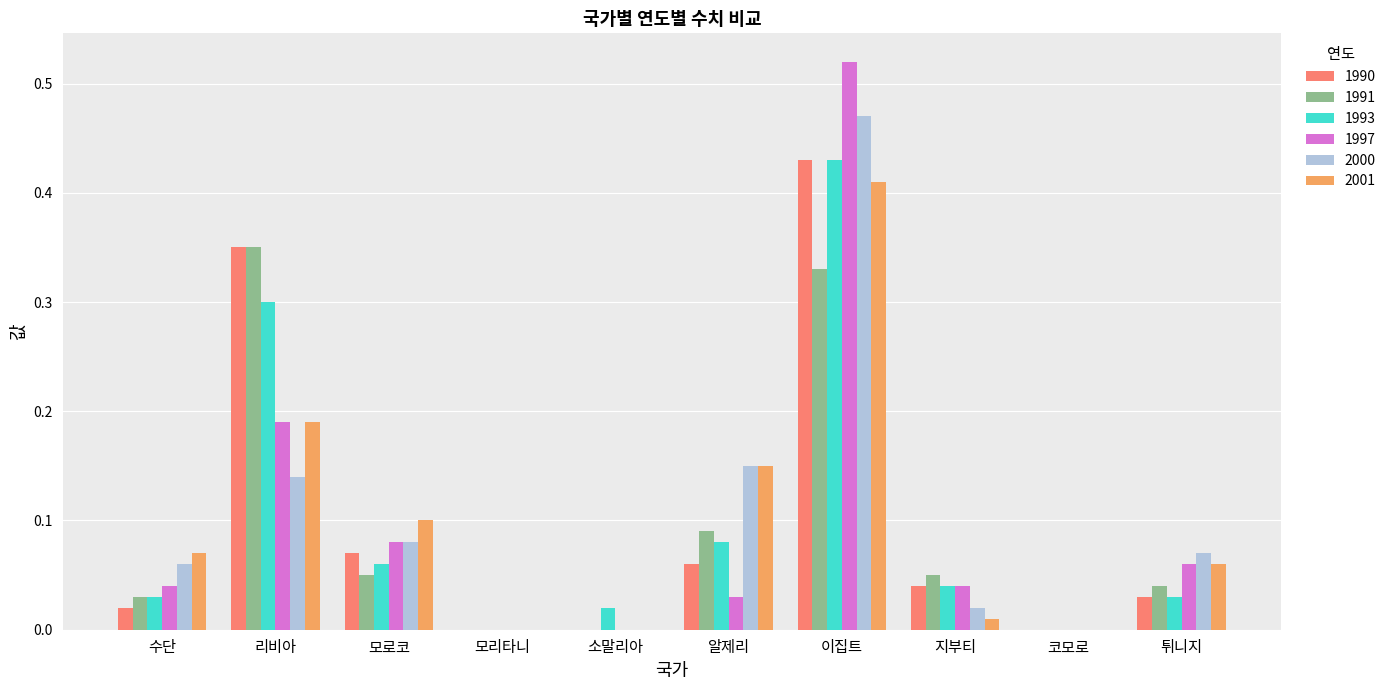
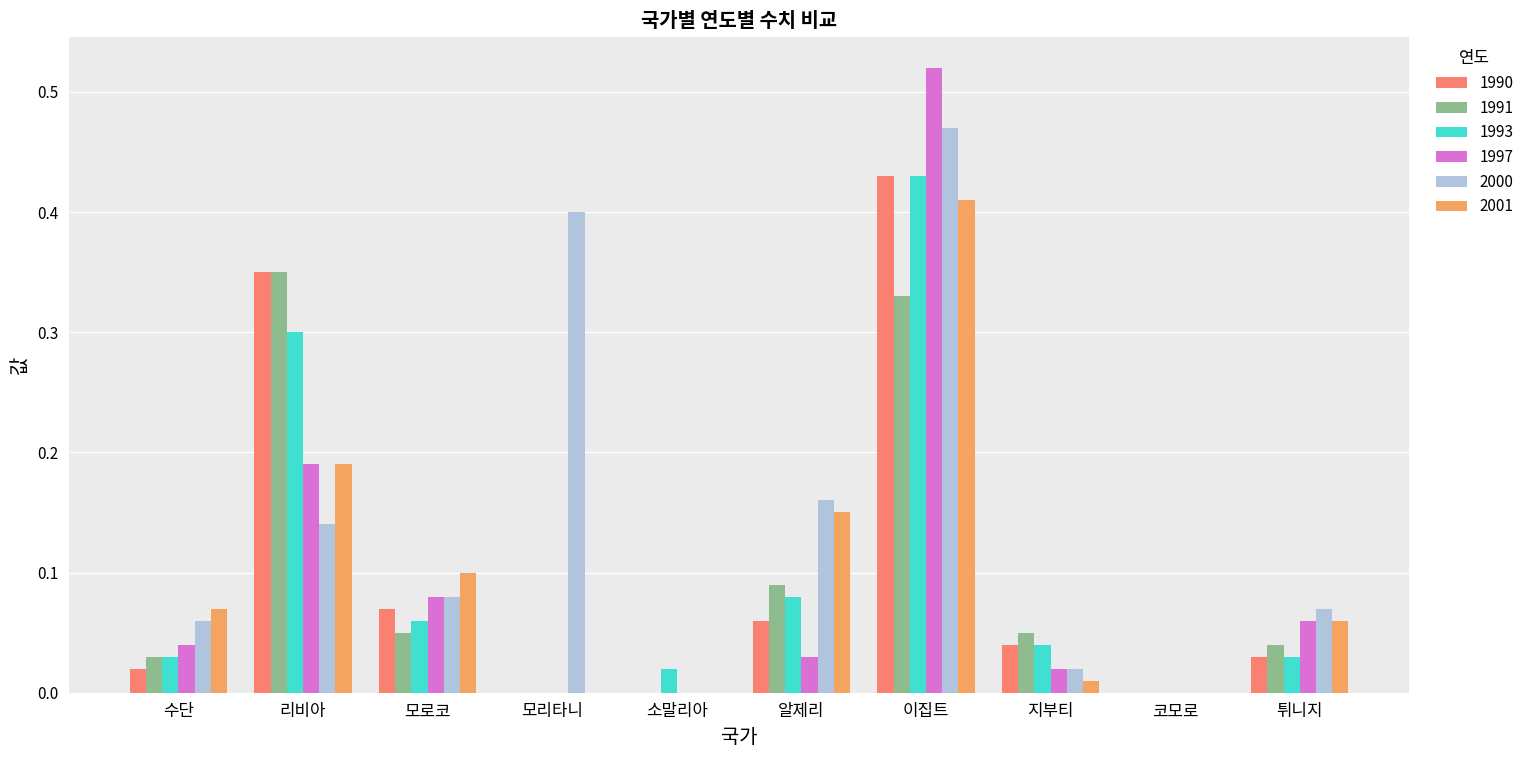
  {
    "1991": {
      "수단": 0.03,
      "리비아": 0.35,
      "모로코": 0.05,
      "모리타니": 0.00,
      "소말리아": 0.00,
      "알제리": 0.09,
      "이집트": 0.33,
      "지부티": 0.05,
      "코모로": 0.00,
      "튀니지": 0.04
    },
    "1993": {
      "수단": 0.03,
      "리비아": 0.30,
      "모로코": 0.06,
      "모리타니": 0.00,
      "소말리아": 0.02,
      "알제리": 0.08,
      "이집트": 0.43,
      "지부티": 0.04,
      "코모로": 0.00,
      "튀니지": 0.03
    },
    "1997": {
      "수단": 0.04,
      "리비아": 0.19,
      "모로코": 0.08,
      "모리타니": 0.00,
      "소말리아": 0.00,
      "알제리": 0.03,
      "이집트": 0.52,
-     "지부티": 0.04,
+     "지부티": 0.02,
      "코모로": 0.00,
      "튀니지": 0.06
    },
    "2000": {
      "수단": 0.06,
      "리비아": 0.14,
      "모로코": 0.08,
-     "모리타니": 0.0,
+     "모리타니": 0.4,
      "소말리아": 0.00,
-     "알제리": 0.15,
+     "알제리": 0.16,
      "이집트": 0.47,
      "지부티": 0.02,
      "코모로": 0.00,
      "튀니지": 0.07
    }
  }
